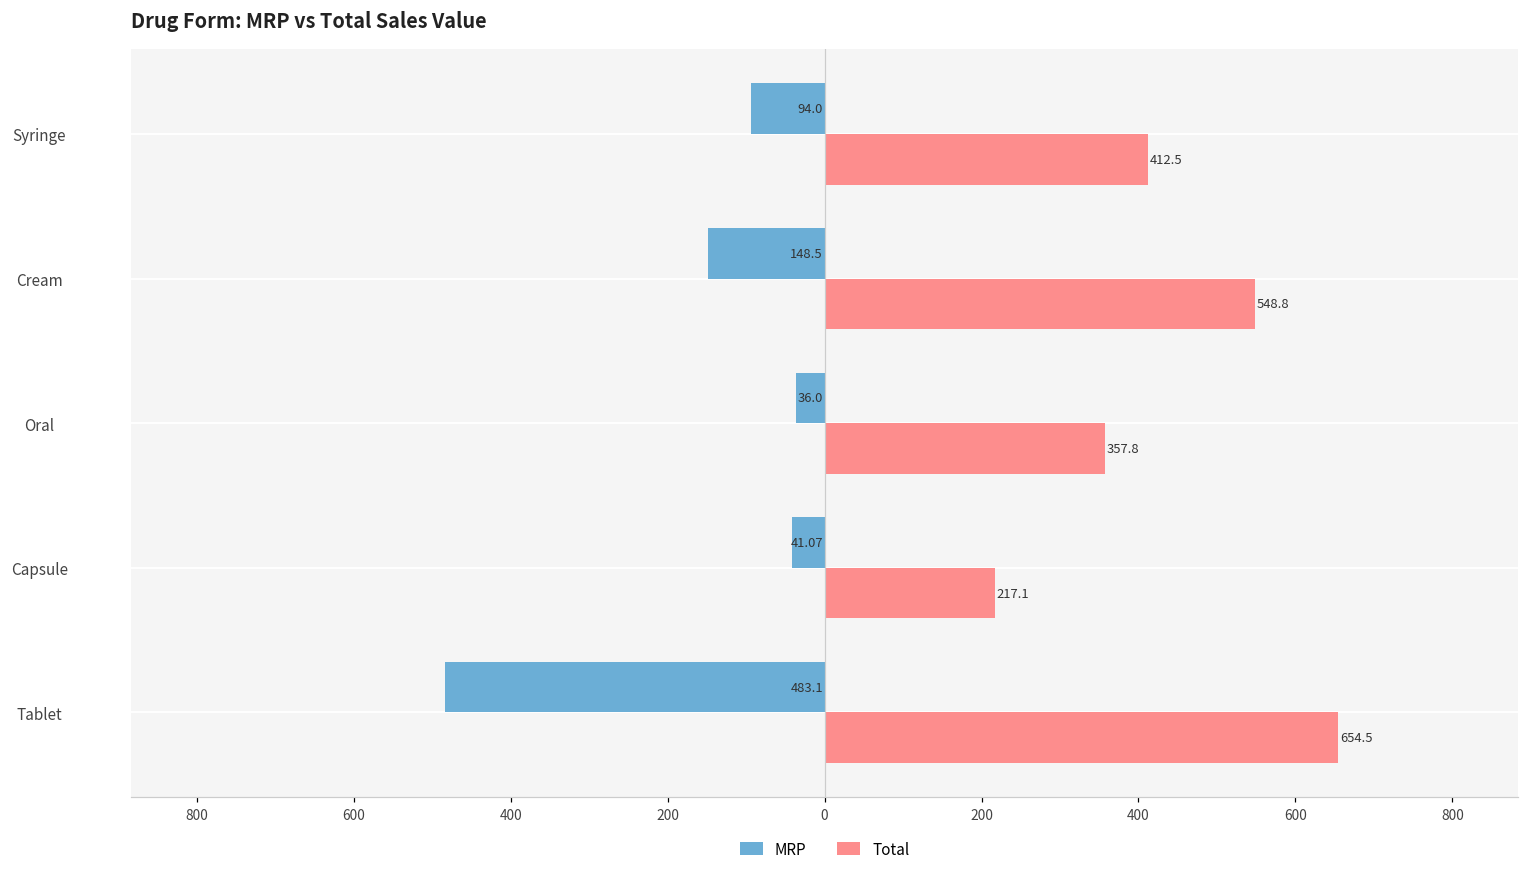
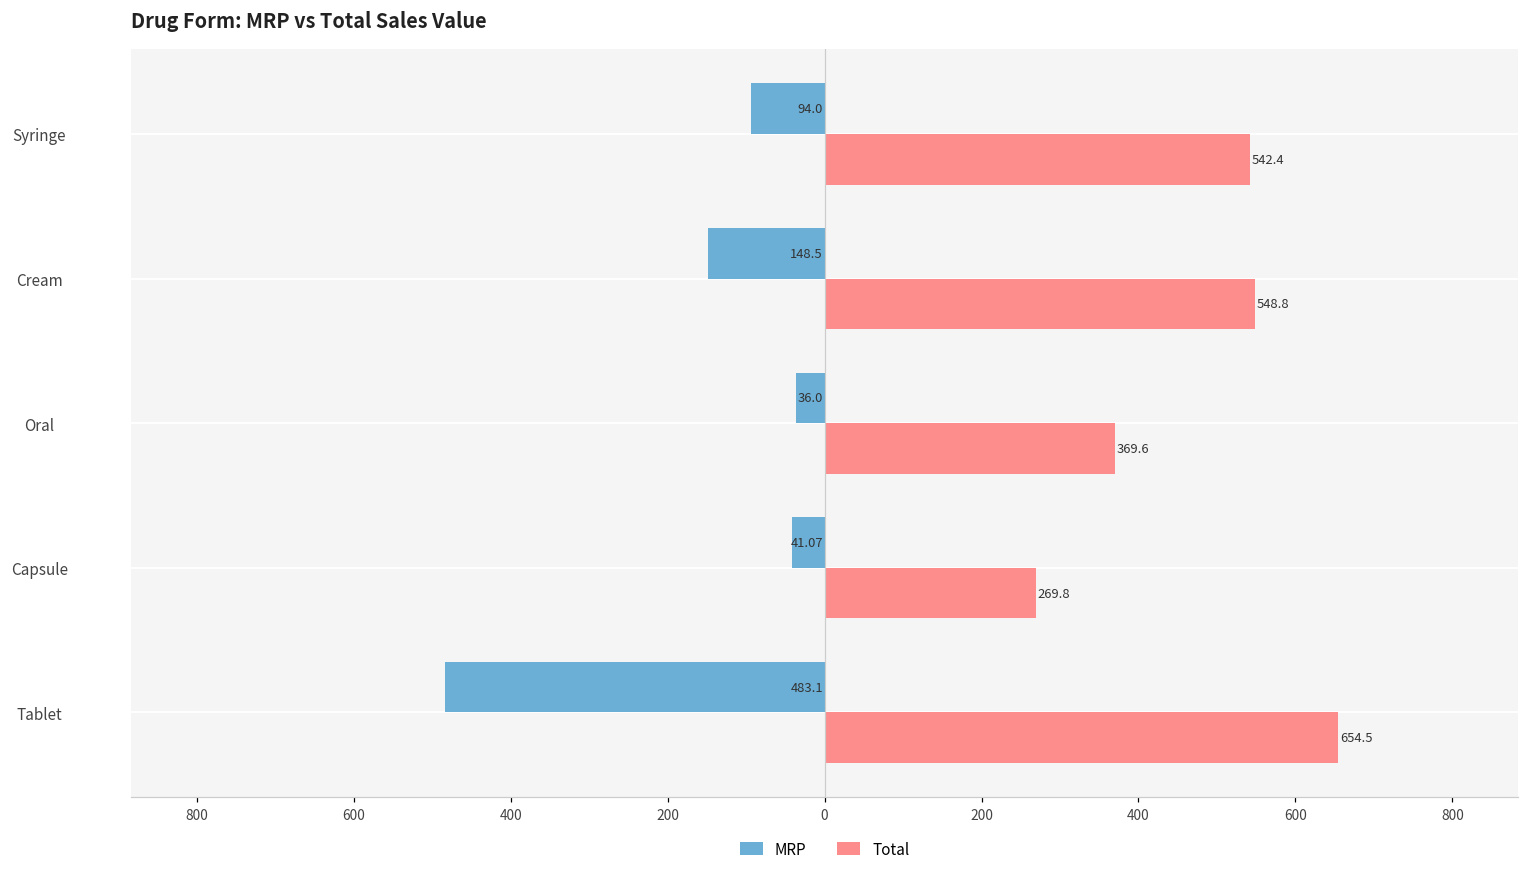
  {
    "Total": {
-     "Syringe": 412.5,
+     "Syringe": 542.4,
      "Cream": 548.8,
-     "Oral": 357.8,
-     "Capsule": 217.1,
+     "Oral": 369.6,
+     "Capsule": 269.8,
      "Tablet": 654.5
    }
  }
